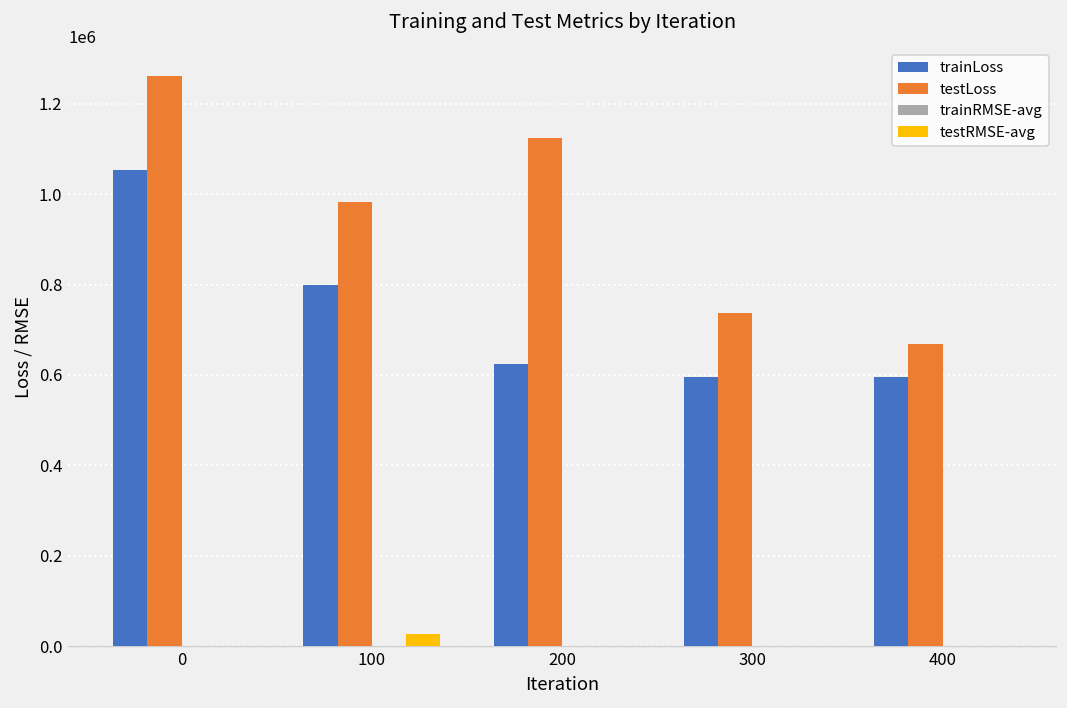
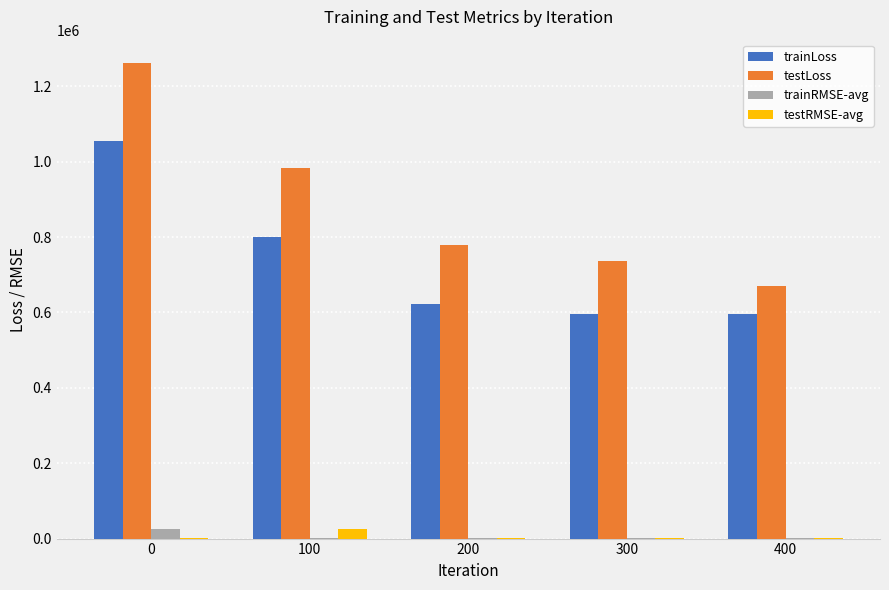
  {
    "trainLoss": {
      "0": 1050000,
      "100": 800000,
      "200": 620000,
      "300": 600000,
      "400": 600000
    },
    "testLoss": {
      "0": 1260000,
      "100": 980000,
-     "200": 1120000,
+     "200": 780000,
      "300": 740000,
      "400": 670000
    },
    "trainRMSE-avg": {
-     "0": 0
+     "0": 20000
    },
    "testRMSE-avg": {
      "100": 30000
    }
  }
